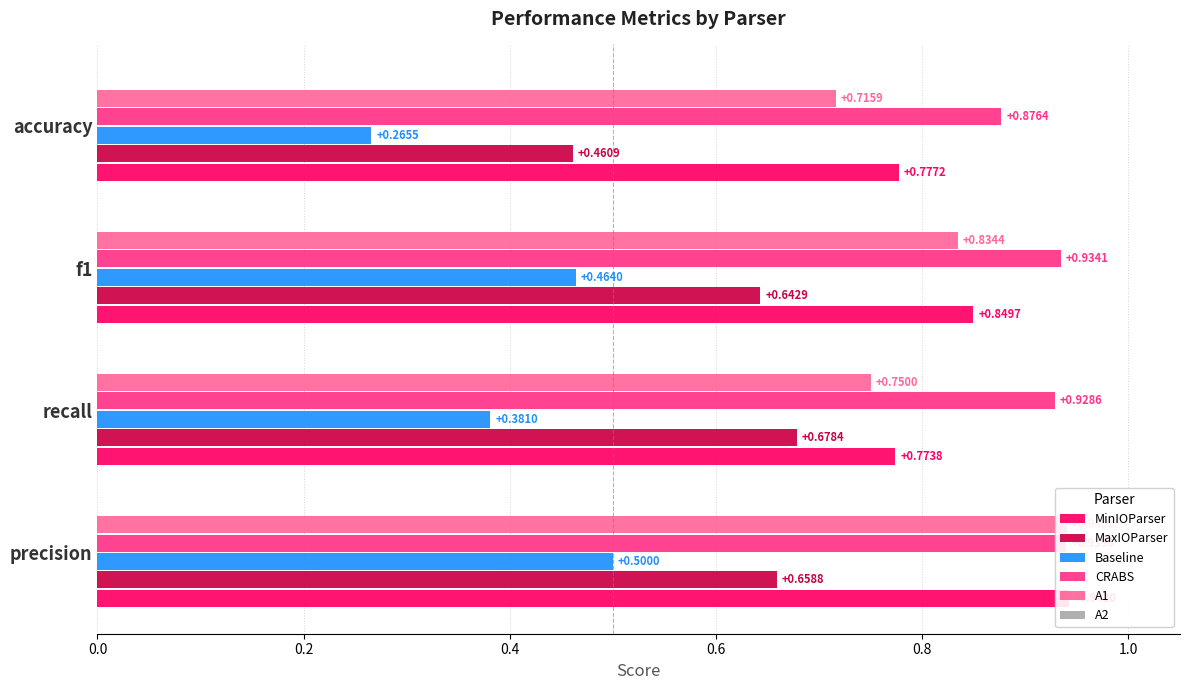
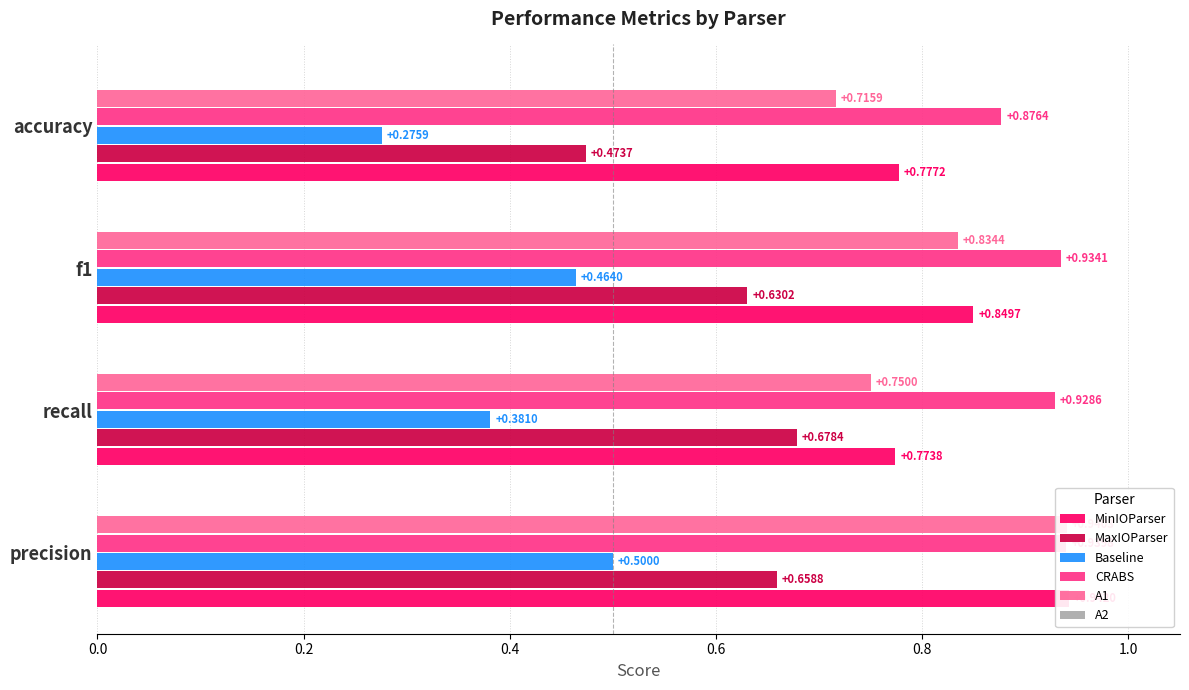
  {
    "MinIOParser": {
      "accuracy": "+0.7772",
      "f1": "+0.8497",
      "recall": "+0.7738"
    },
    "MaxIOParser": {
-     "accuracy": "+0.4609",
-     "f1": "+0.6429",
+     "accuracy": "+0.4737",
+     "f1": "+0.6302",
      "recall": "+0.6784",
      "precision": "+0.6588"
    },
    "Baseline": {
-     "accuracy": "+0.2655",
+     "accuracy": "+0.2759",
      "f1": "+0.4640",
      "recall": "+0.3810",
      "precision": "+0.5000"
    },
    "A2": {
      "accuracy": "0.000",
      "f1": "0.000",
      "recall": "0.000",
      "precision": "0.000"
    }
  }
